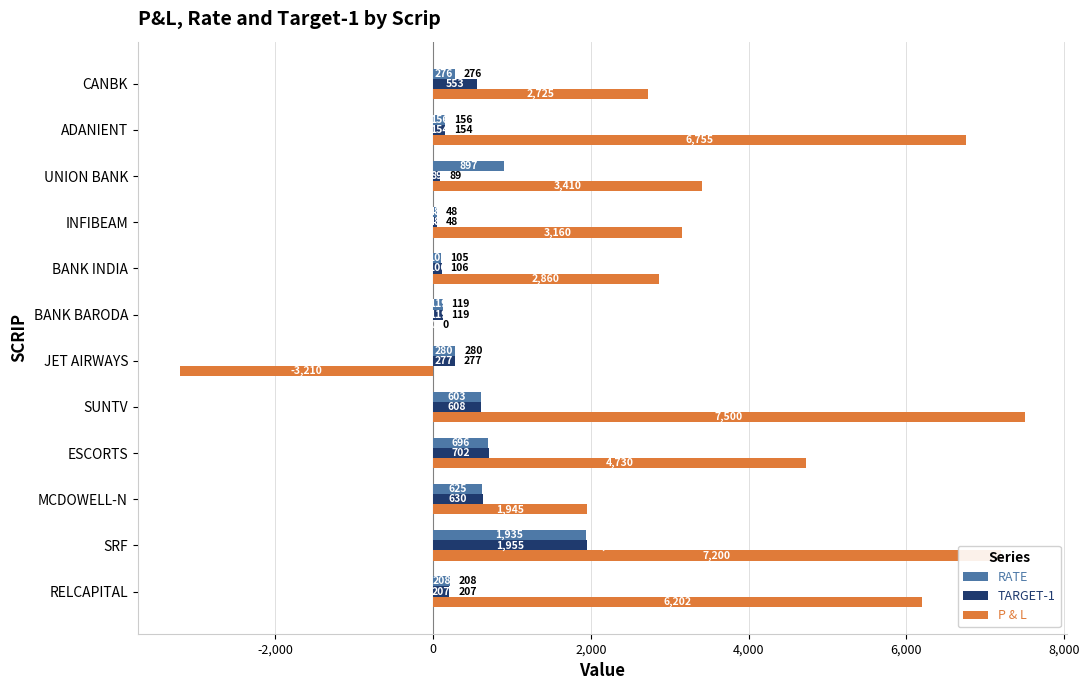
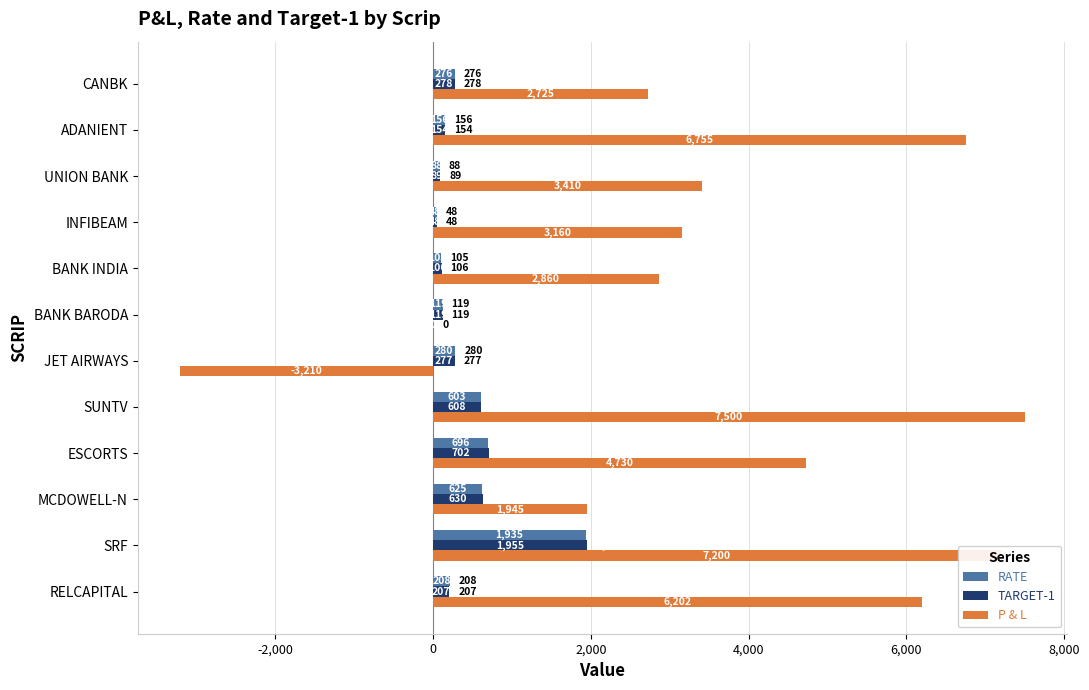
  {
    "RATE": {
-     "UNION BANK": "900"
+     "UNION BANK": "100"
    },
    "TARGET-1": {
-     "CANBK": "553",
+     "CANBK": "278",
      "ADANIENT": "154",
      "UNION BANK": "89",
      "INFIBEAM": "48",
      "BANK INDIA": "106",
      "BANK BARODA": "119",
      "JET AIRWAYS": "277",
      "SUNTV": "608",
      "ESCORTS": "702",
      "MCDOWELL-N": "630",
      "SRF": "1,955",
      "RELCAPITAL": "207"
    },
    "P & L": {
      "CANBK": "2,725",
      "ADANIENT": "6,755",
      "UNION BANK": "3,410",
      "INFIBEAM": "3,160",
      "BANK INDIA": "2,860",
      "BANK BARODA": "0",
      "JET AIRWAYS": "-3,210",
      "SUNTV": "7,500",
      "ESCORTS": "4,730",
      "MCDOWELL-N": "1,945",
      "RELCAPITAL": "6,202"
    }
  }
